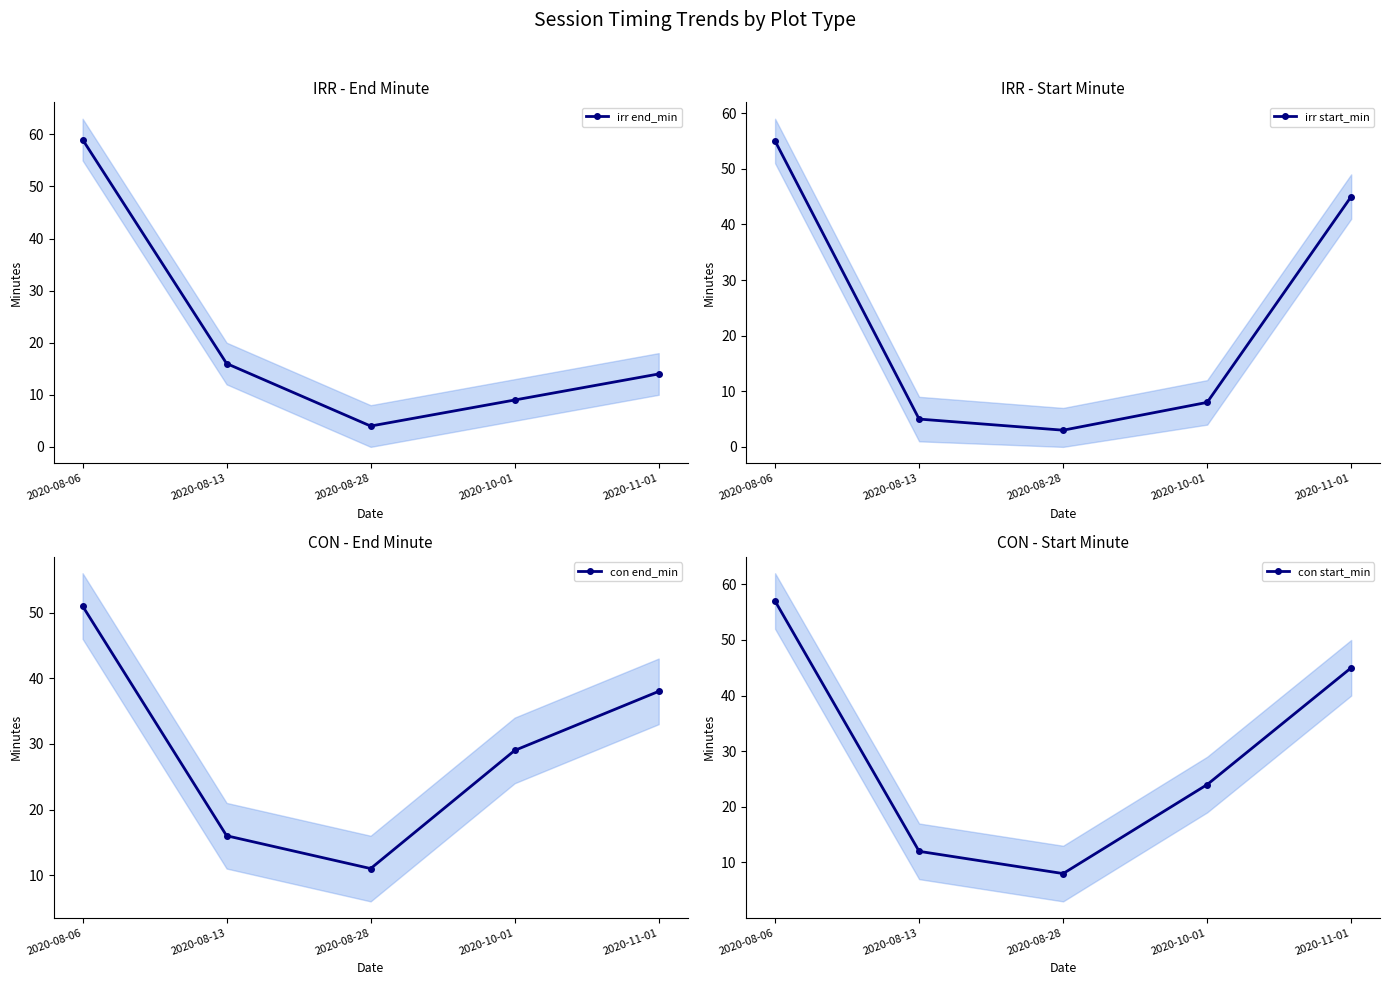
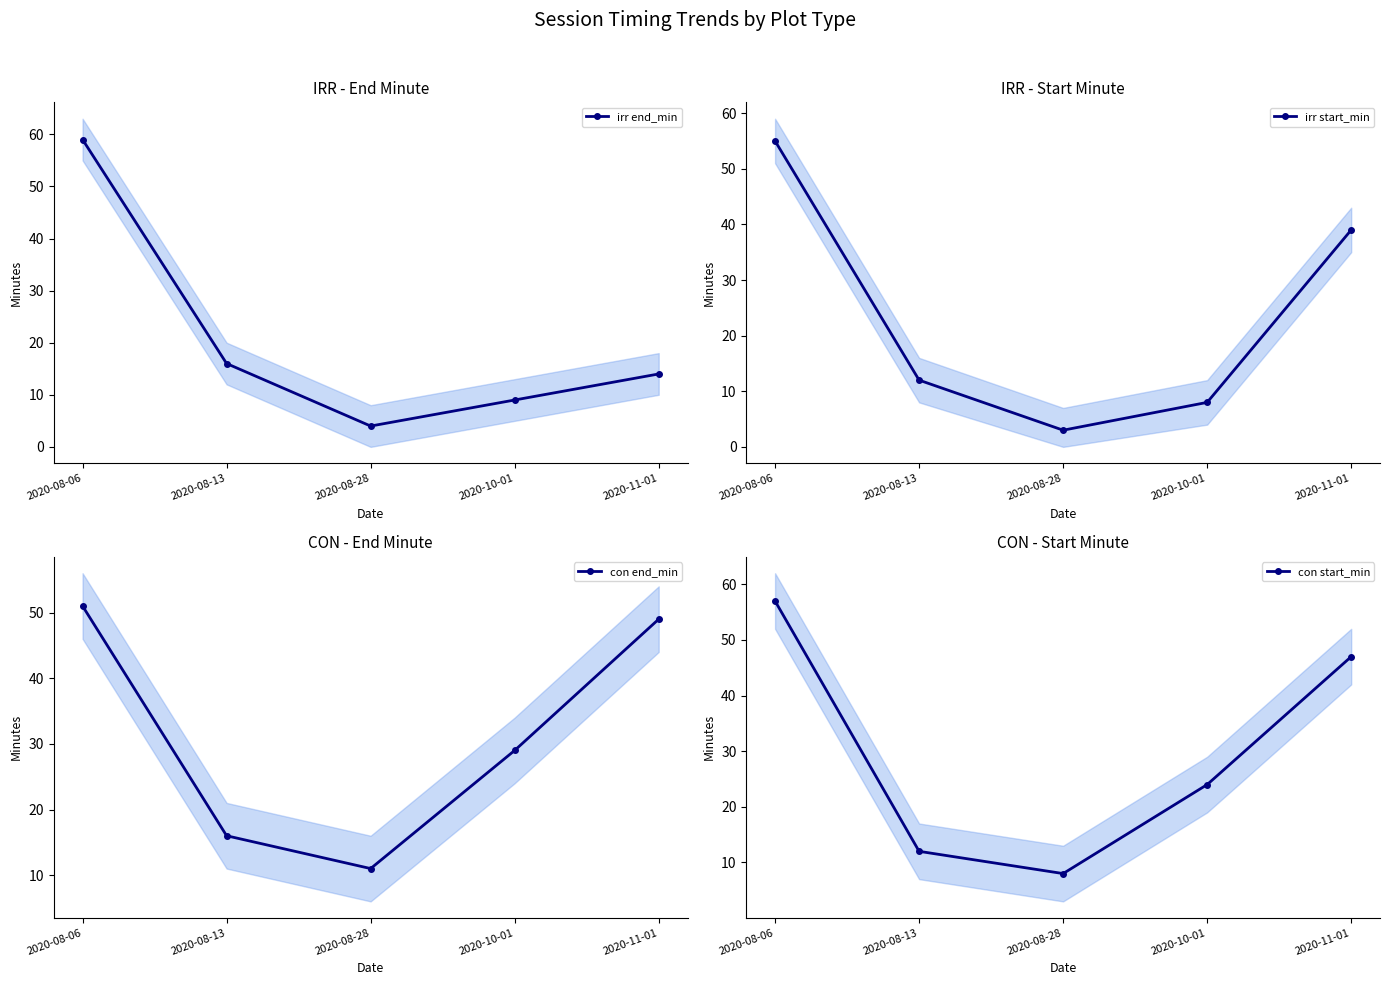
  {
    "IRR - End Minute": {
      "irr end_min": {
        "2020-08-06": 59,
        "2020-08-13": 16,
        "2020-08-28": 4,
        "2020-10-01": 9,
        "2020-11-01": 14
      }
    },
    "IRR - Start Minute": {
      "irr start_min": {
        "2020-08-06": 55,
-       "2020-08-13": 5,
+       "2020-08-13": 12,
        "2020-08-28": 3,
        "2020-10-01": 8,
-       "2020-11-01": 45
+       "2020-11-01": 39
      }
    },
    "CON - End Minute": {
      "con end_min": {
        "2020-08-06": 51,
        "2020-08-13": 16,
        "2020-08-28": 11,
        "2020-10-01": 29,
-       "2020-11-01": 38
+       "2020-11-01": 49
      }
    },
    "CON - Start Minute": {
      "con start_min": {
        "2020-08-06": 57,
        "2020-08-13": 12,
        "2020-08-28": 8,
        "2020-10-01": 24,
-       "2020-11-01": 45
+       "2020-11-01": 47
      }
    }
  }
